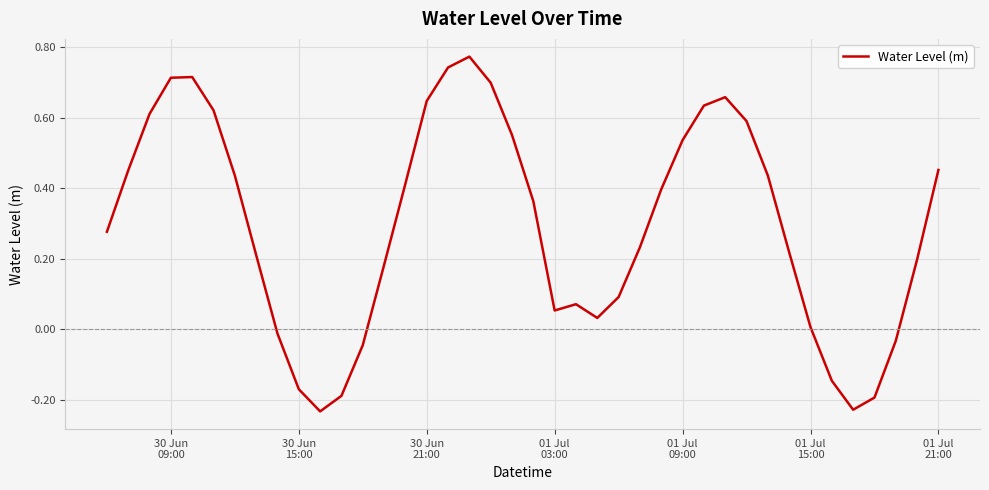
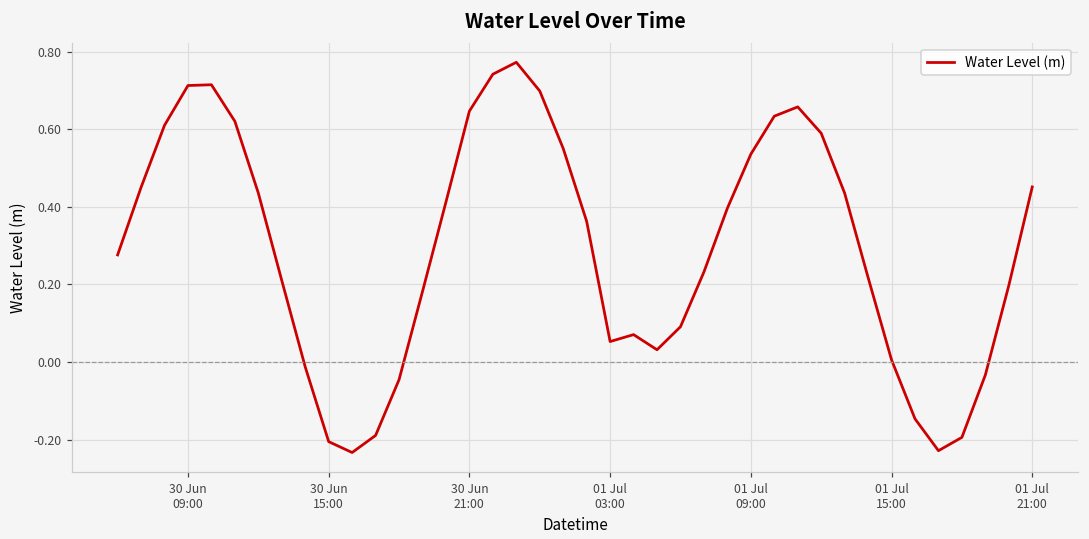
  {
    "30 Jun 09:00": 0.71,
-   "30 Jun 15:00": -0.17,
+   "30 Jun 15:00": -0.20,
    "30 Jun 21:00": 0.65,
    "01 Jul 03:00": 0.05,
    "01 Jul 09:00": 0.54,
    "01 Jul 15:00": 0.01,
    "01 Jul 21:00": 0.45
  }
